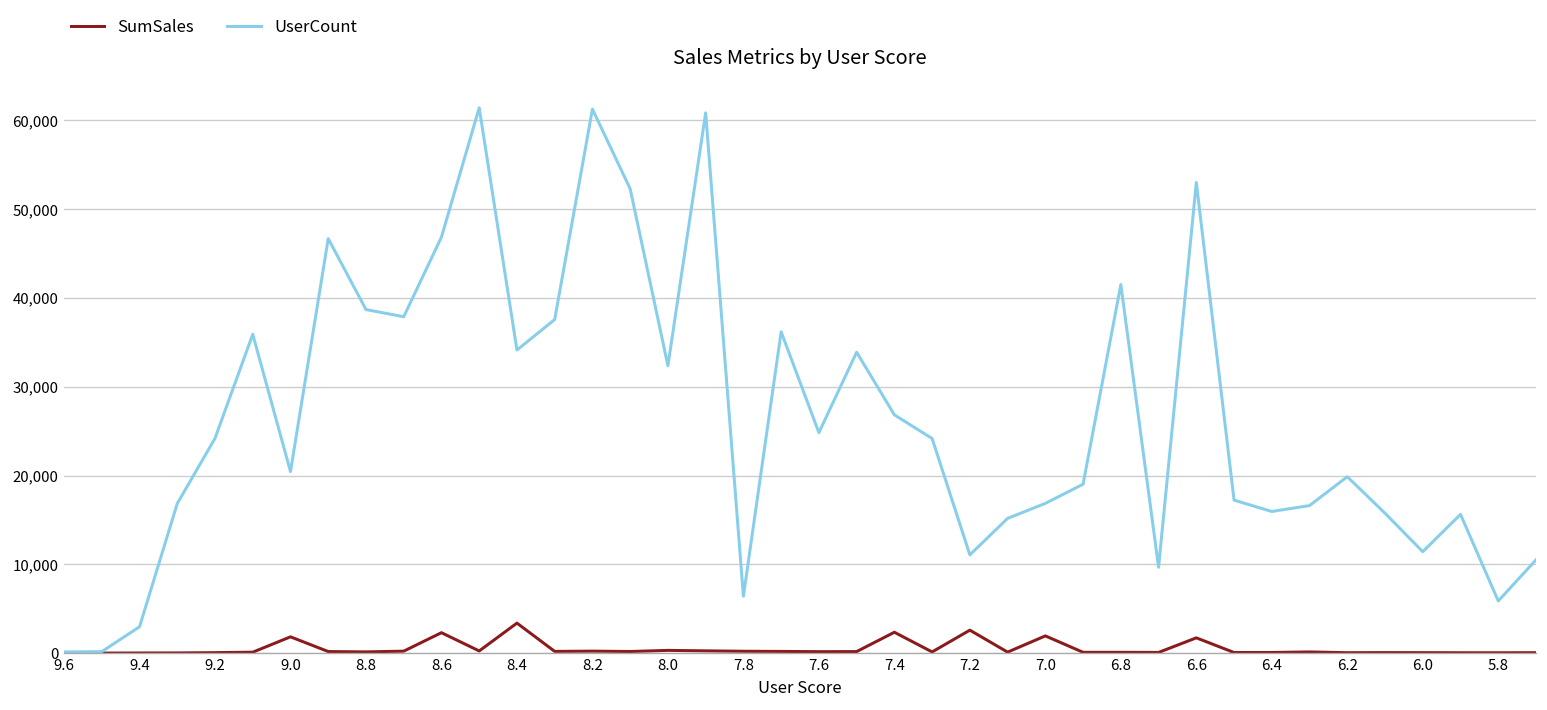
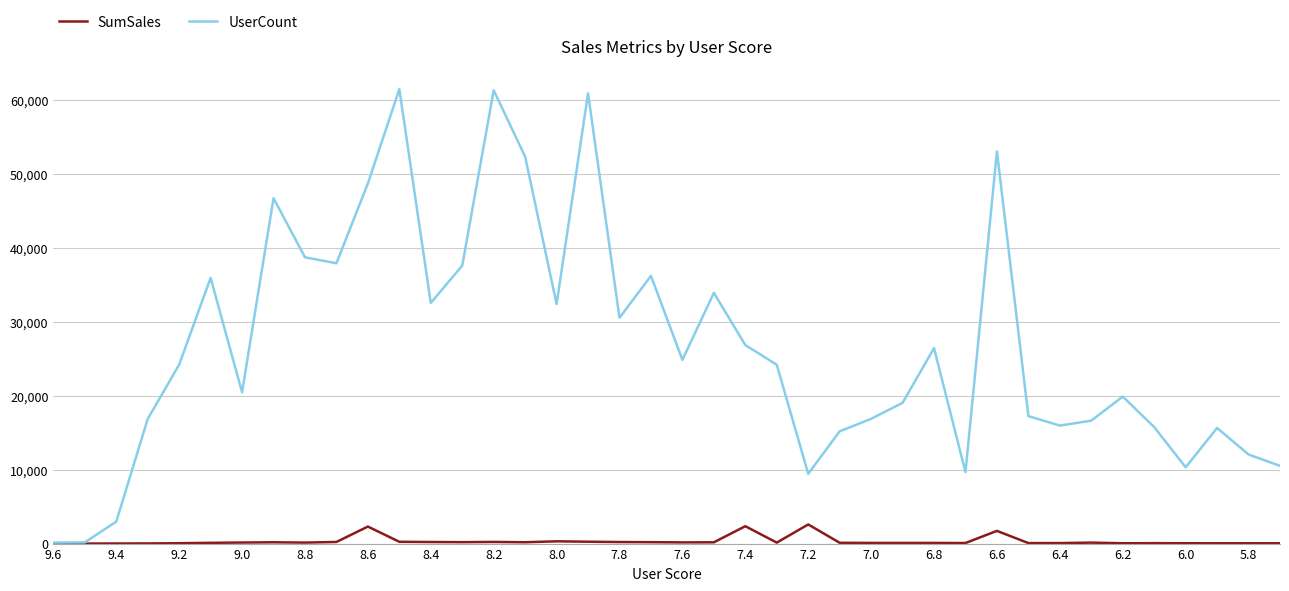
  {
    "SumSales": {
      "9.4": "0",
      "9.2": "0",
-     "9.0": "2,000",
+     "9.0": "0",
      "8.8": "0",
      "8.6": "2,000",
-     "8.4": "3,000",
+     "8.4": "0",
      "8.2": "0",
      "8.0": "0",
      "7.8": "0",
      "7.6": "0",
      "7.4": "2,000",
      "7.2": "3,000",
-     "7.0": "2,000",
+     "7.0": "0",
      "6.8": "0",
      "6.6": "2,000",
      "6.4": "0",
      "6.2": "0",
      "6.0": "0",
      "5.8": "0"
    },
    "UserCount": {
      "9.4": "3,000",
      "9.2": "24,000",
      "9.0": "20,000",
      "8.8": "39,000",
-     "8.6": "47,000",
-     "8.4": "34,000",
+     "8.6": "49,000",
+     "8.4": "33,000",
      "8.2": "61,000",
      "8.0": "32,000",
-     "7.8": "6,000",
+     "7.8": "31,000",
      "7.6": "25,000",
      "7.4": "27,000",
-     "7.2": "11,000",
+     "7.2": "9,000",
      "7.0": "17,000",
-     "6.8": "42,000",
+     "6.8": "26,000",
      "6.6": "53,000",
      "6.4": "16,000",
      "6.2": "20,000",
-     "6.0": "11,000",
-     "5.8": "6,000"
+     "6.0": "10,000",
+     "5.8": "12,000"
    }
  }
